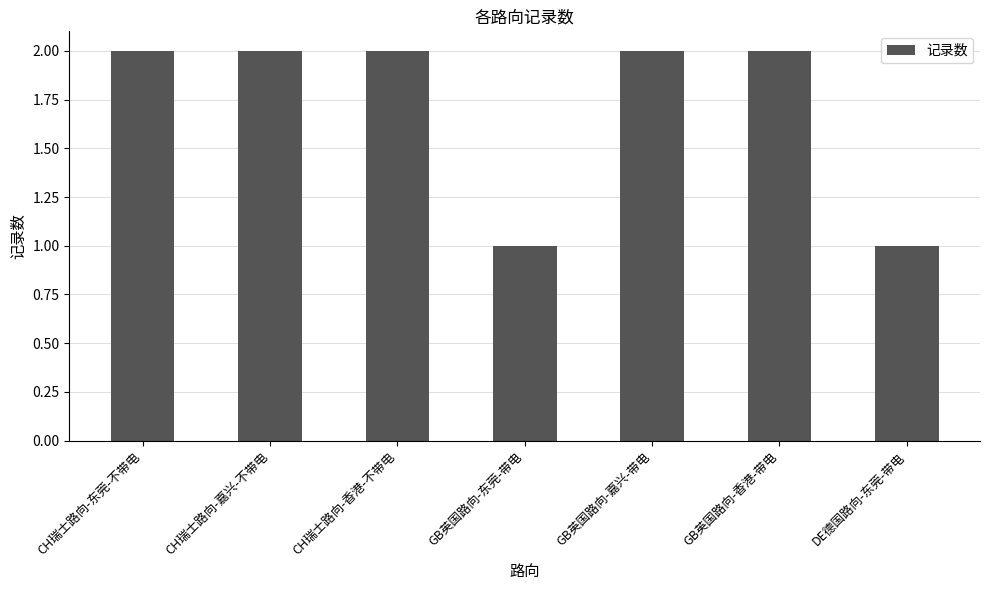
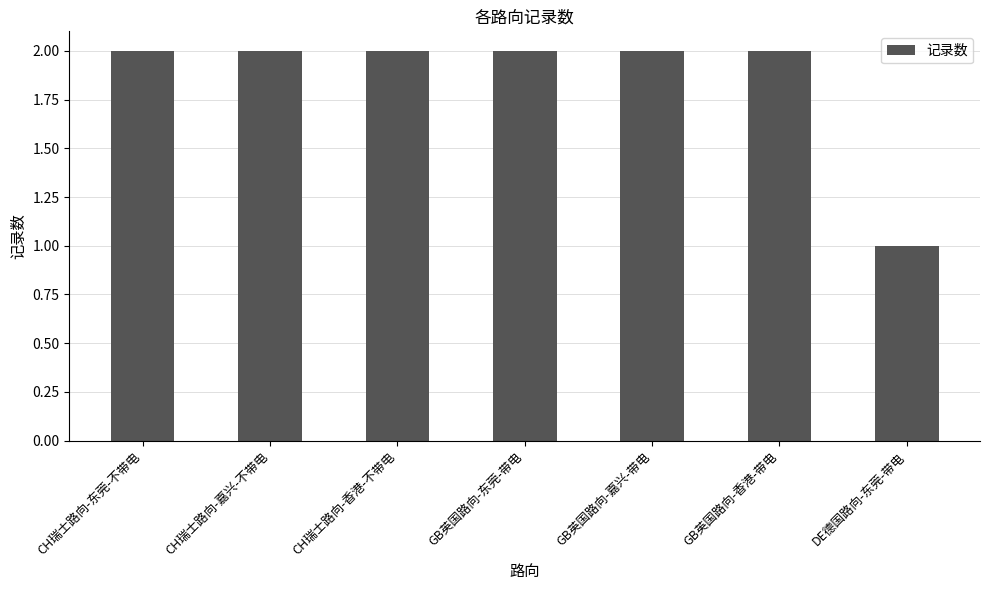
  {
    "CH瑞士路向-东莞-不带电": 2,
    "CH瑞士路向-嘉兴-不带电": 2,
    "CH瑞士路向-香港-不带电": 2,
-   "GB英国路向-东莞-带电": 1,
+   "GB英国路向-东莞-带电": 2,
    "GB英国路向-嘉兴-带电": 2,
    "GB英国路向-香港-带电": 2,
    "DE德国路向-东莞-带电": 1
  }
